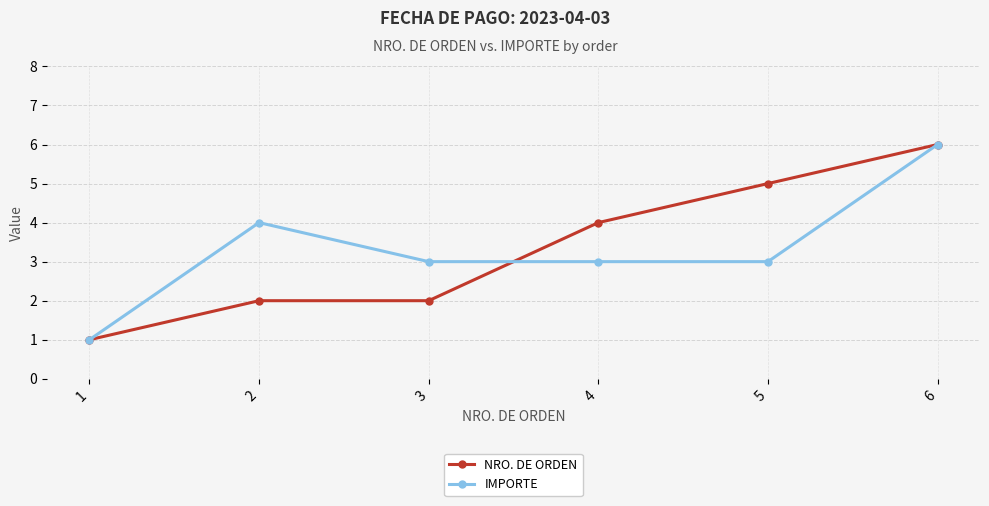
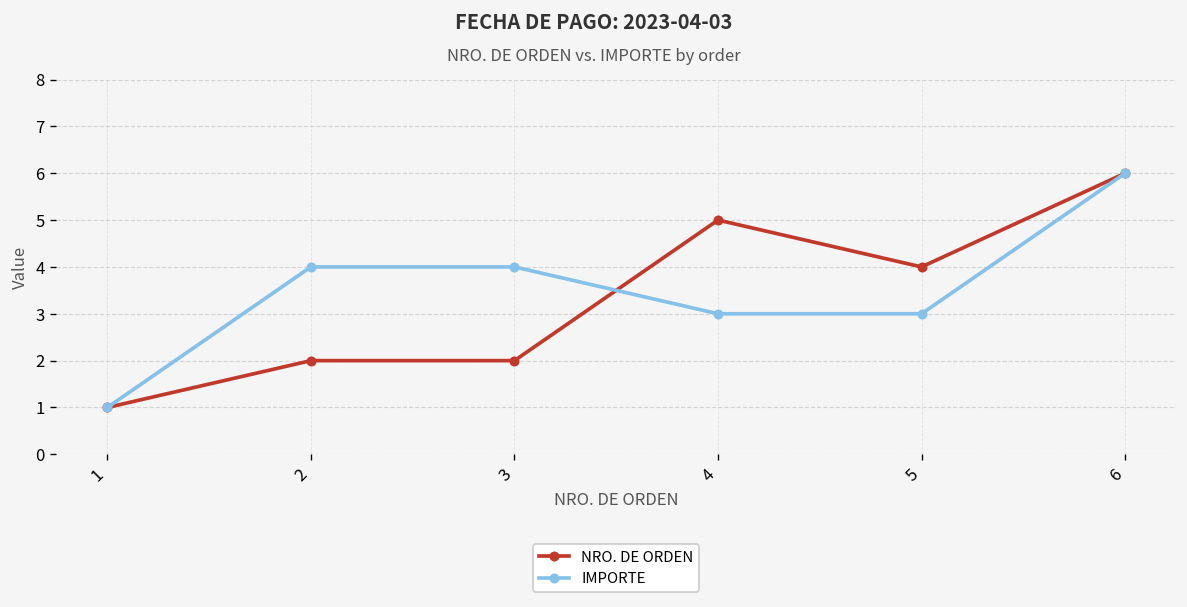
  {
    "NRO. DE ORDEN": {
      "2": 2,
      "3": 2,
-     "4": 4,
-     "5": 5
+     "4": 5,
+     "5": 4
    },
    "IMPORTE": {
      "2": 4,
-     "3": 3,
+     "3": 4,
      "4": 3,
      "5": 3
    }
  }
